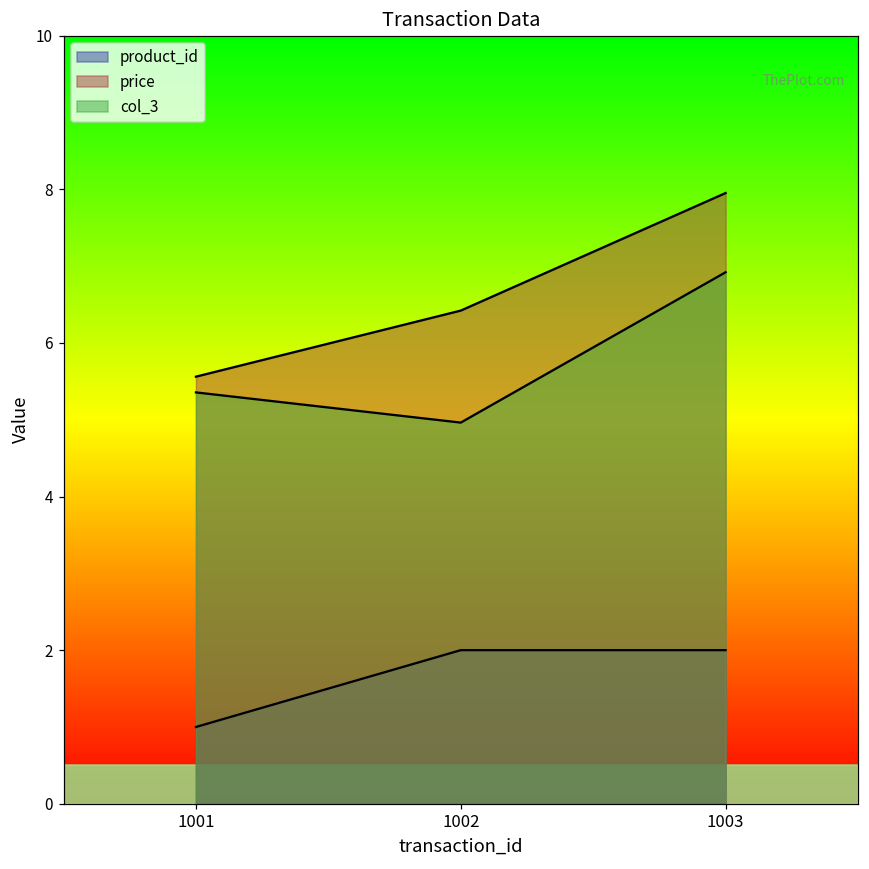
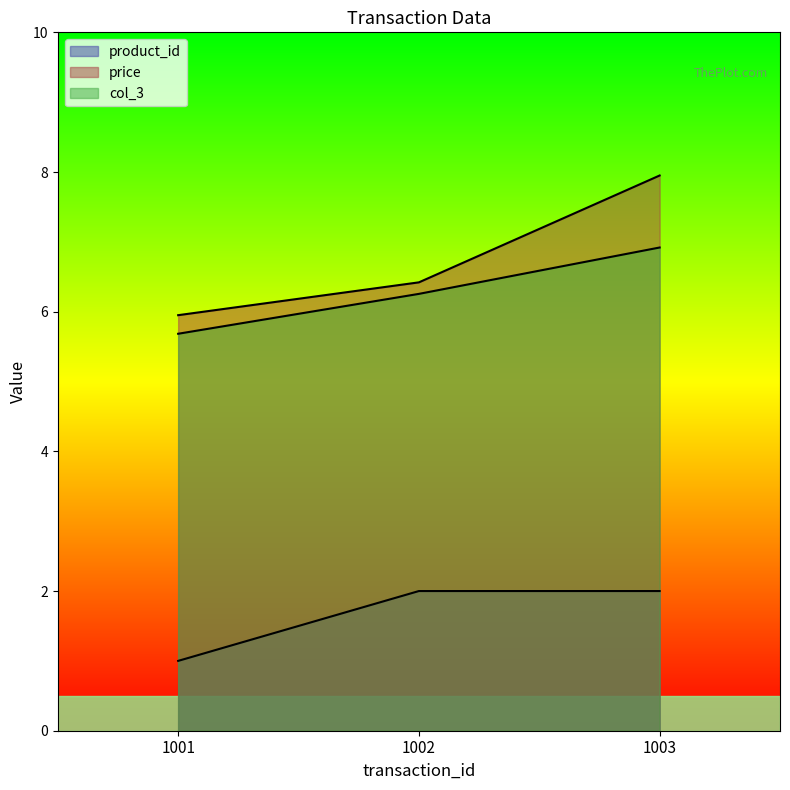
  {
    "product_id": {
      "1001": 1.0,
      "1002": 2.0,
      "1003": 2.0
    },
    "price": {
-     "1001": 5.6,
+     "1001": 6.0,
      "1002": 6.4,
      "1003": 8.0
    },
    "col_3": {
-     "1001": 5.4,
-     "1002": 5.0,
+     "1001": 5.7,
+     "1002": 6.3,
      "1003": 6.9
    }
  }
